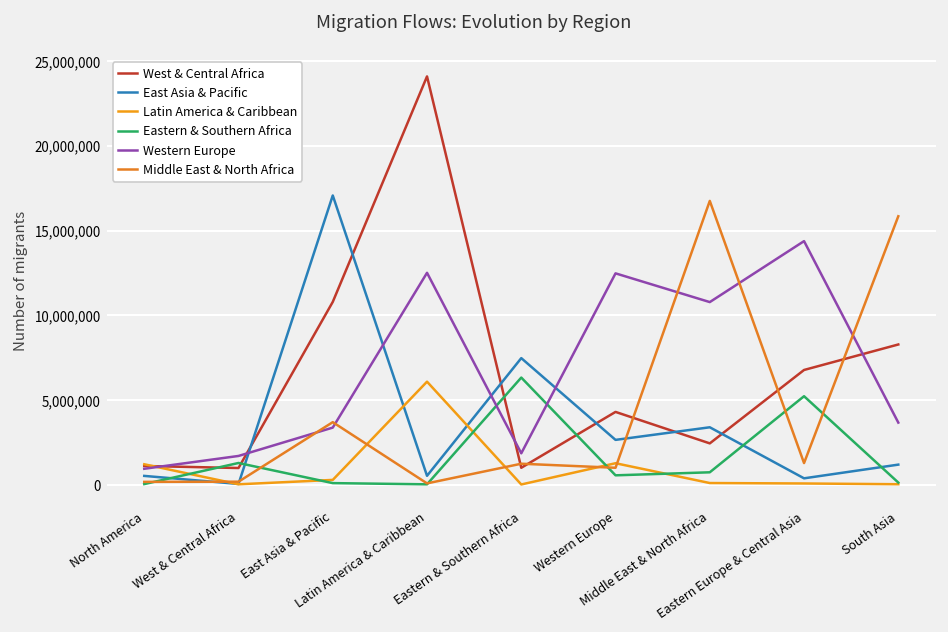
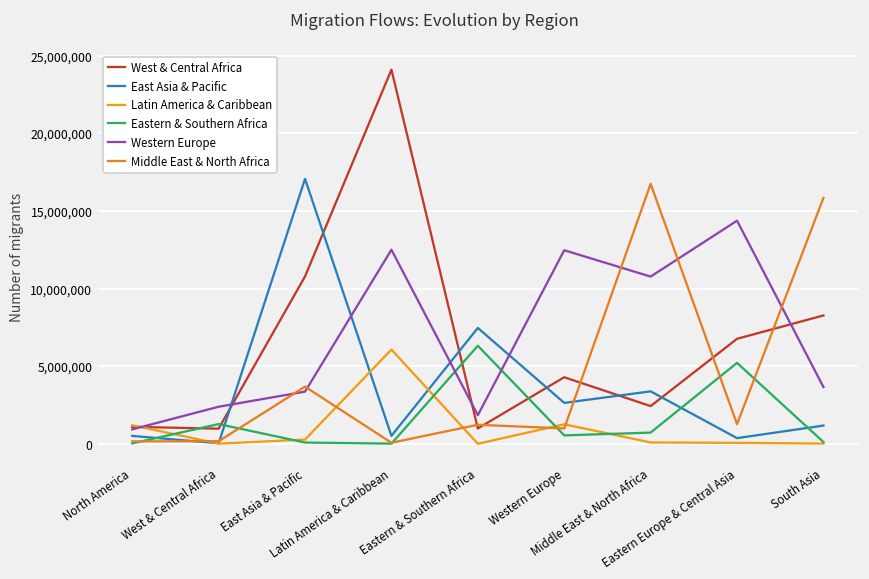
  {
    "West & Central Africa": {
      "West & Central Africa": "1,000,000",
      "East Asia & Pacific": "10,800,000",
      "Latin America & Caribbean": "24,100,000",
      "Eastern & Southern Africa": "1,000,000",
      "Western Europe": "4,300,000",
      "Middle East & North Africa": "2,400,000",
      "Eastern Europe & Central Asia": "6,800,000",
      "South Asia": "8,300,000"
    },
    "East Asia & Pacific": {
      "North America": "500,000",
      "East Asia & Pacific": "17,100,000",
      "Latin America & Caribbean": "500,000",
      "Eastern & Southern Africa": "7,500,000",
      "Western Europe": "2,600,000",
      "Middle East & North Africa": "3,400,000",
      "Eastern Europe & Central Asia": "400,000",
      "South Asia": "1,200,000"
    },
    "Eastern & Southern Africa": {
      "West & Central Africa": "1,300,000",
      "East Asia & Pacific": "100,000",
      "Eastern & Southern Africa": "6,300,000",
      "Western Europe": "500,000",
      "Middle East & North Africa": "700,000",
      "Eastern Europe & Central Asia": "5,200,000"
    },
    "Western Europe": {
-     "West & Central Africa": "1,700,000",
+     "West & Central Africa": "2,400,000",
      "East Asia & Pacific": "3,400,000",
      "Latin America & Caribbean": "12,500,000",
      "Eastern & Southern Africa": "1,800,000",
      "Western Europe": "12,500,000",
      "Middle East & North Africa": "10,800,000",
      "Eastern Europe & Central Asia": "14,400,000",
      "South Asia": "3,700,000"
    }
  }
